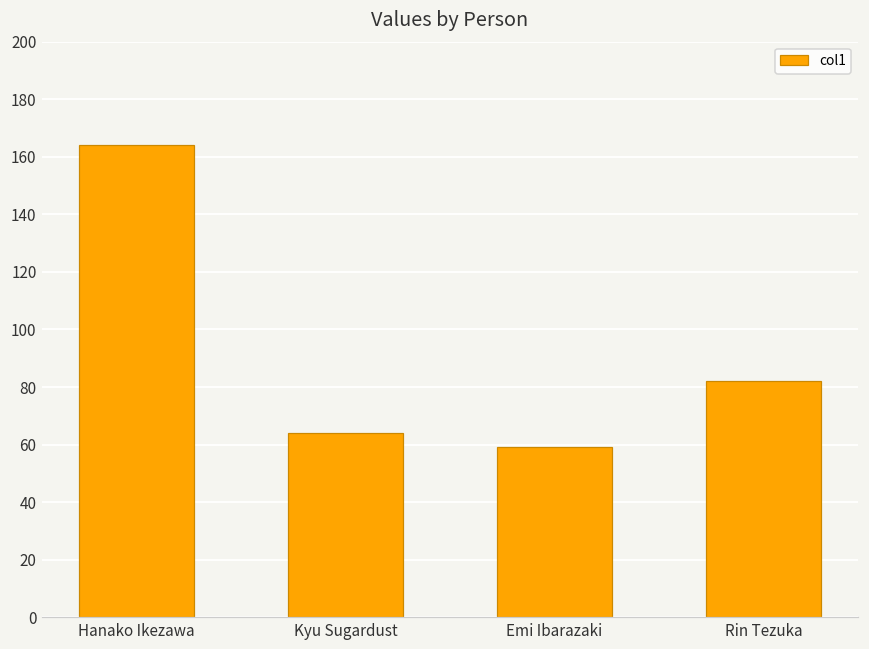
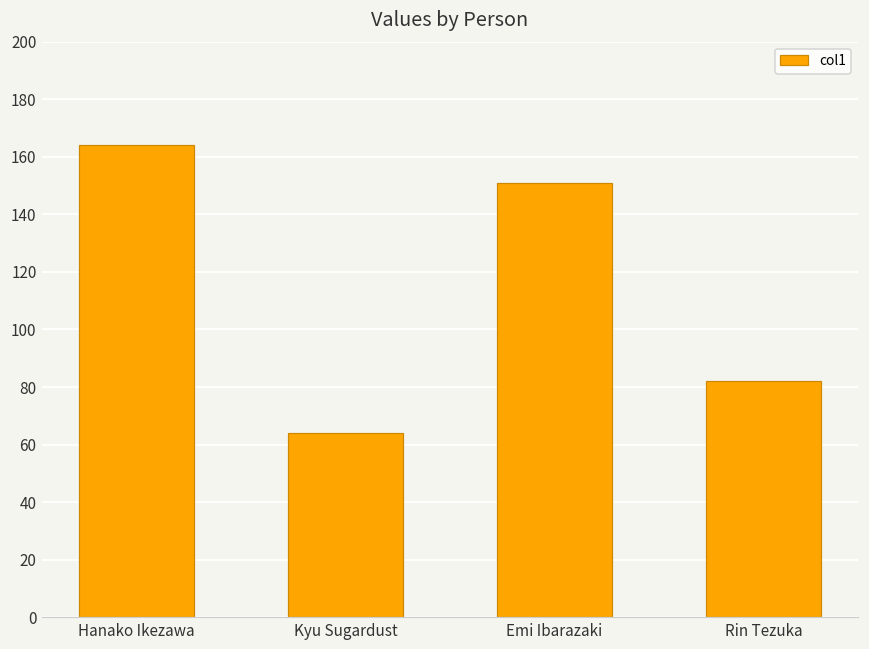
  {
    "Hanako Ikezawa": 164,
    "Kyu Sugardust": 64,
-   "Emi Ibarazaki": 59,
+   "Emi Ibarazaki": 151,
    "Rin Tezuka": 82
  }
